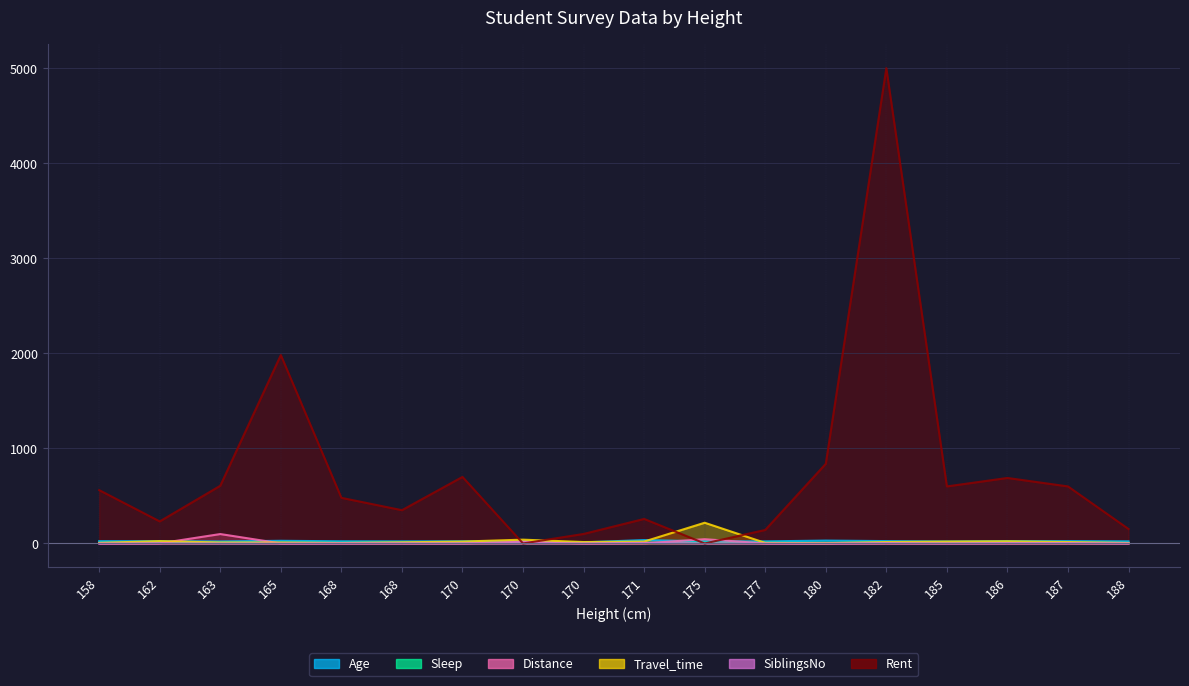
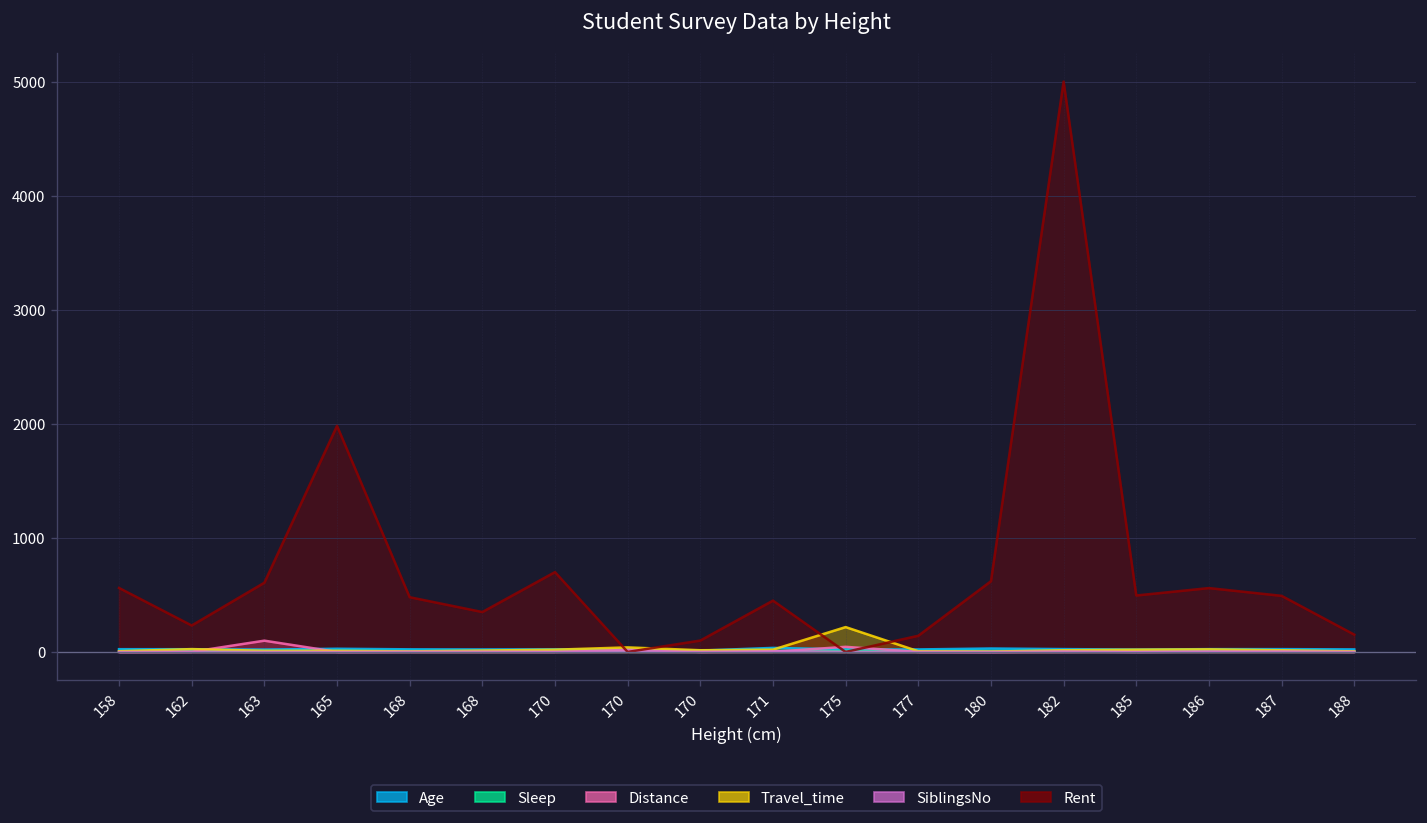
  {
    "Travel_time": {
      "175": 200
    },
    "Rent": {
      "158": 600,
      "162": 200,
      "163": 600,
      "165": 2000,
-     "171": 300,
+     "171": 500,
      "177": 100,
-     "180": 800,
+     "180": 600,
      "182": 5000,
-     "185": 600,
-     "186": 700,
-     "187": 600,
+     "185": 500,
+     "186": 600,
+     "187": 500,
      "188": 200
    }
  }
